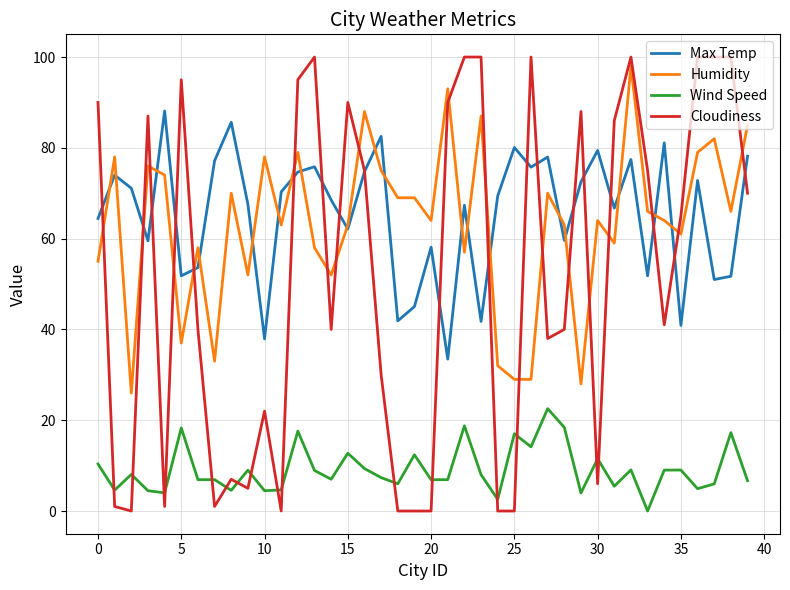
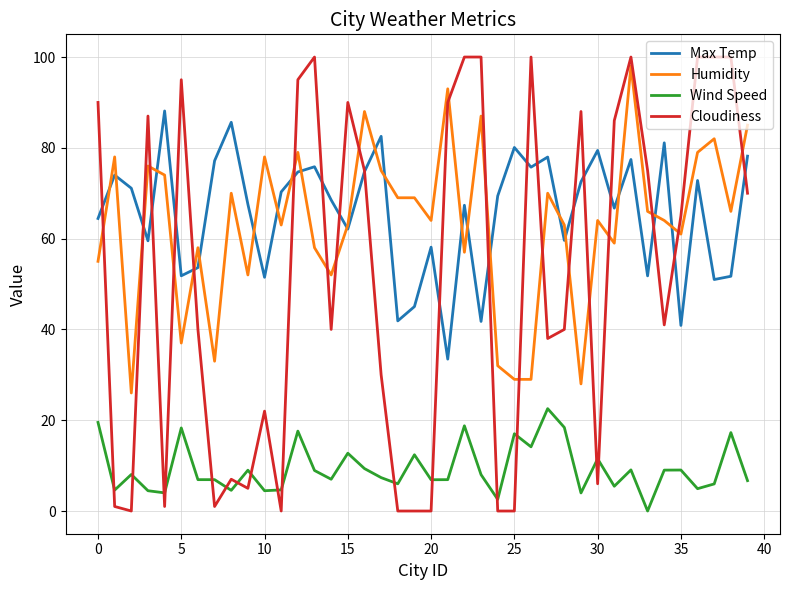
  {
    "Max Temp": {
      "0": 64,
      "5": 52,
-     "10": 38,
+     "10": 51,
      "15": 62,
      "20": 58,
      "25": 80,
      "30": 79,
      "35": 41
    },
    "Humidity": {
      "0": 55,
      "5": 37,
      "10": 78,
      "15": 63,
      "20": 64,
      "25": 29,
      "30": 64,
      "35": 61
    },
    "Wind Speed": {
-     "0": 10,
+     "0": 20,
      "5": 18,
      "10": 4,
      "15": 13,
      "20": 7,
      "25": 17,
      "30": 12,
      "35": 9
    },
    "Cloudiness": {
      "0": 90,
      "5": 95,
      "10": 22,
      "15": 90,
      "20": 0,
      "25": 0,
      "30": 6,
      "35": 65
    }
  }
